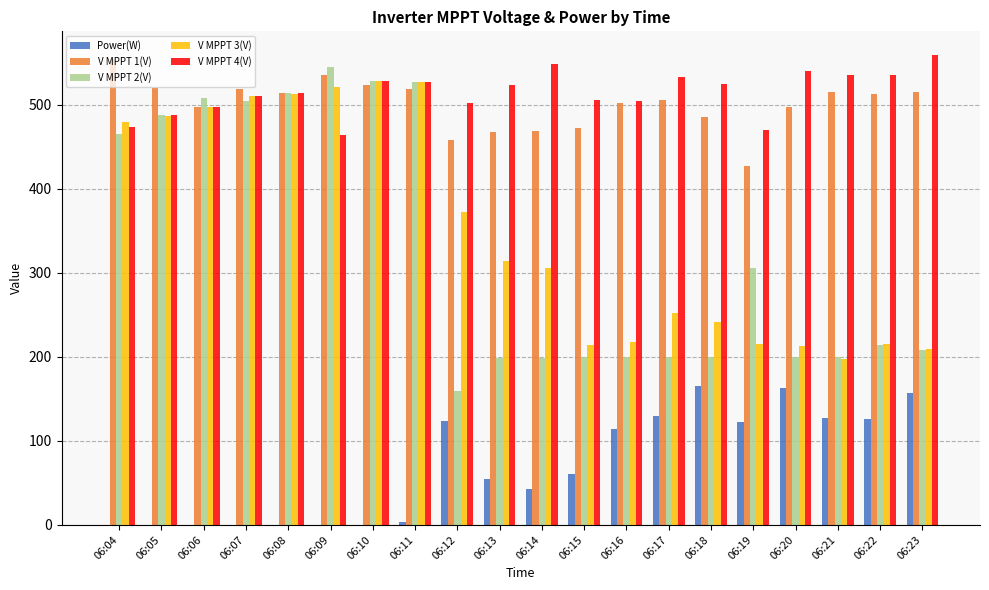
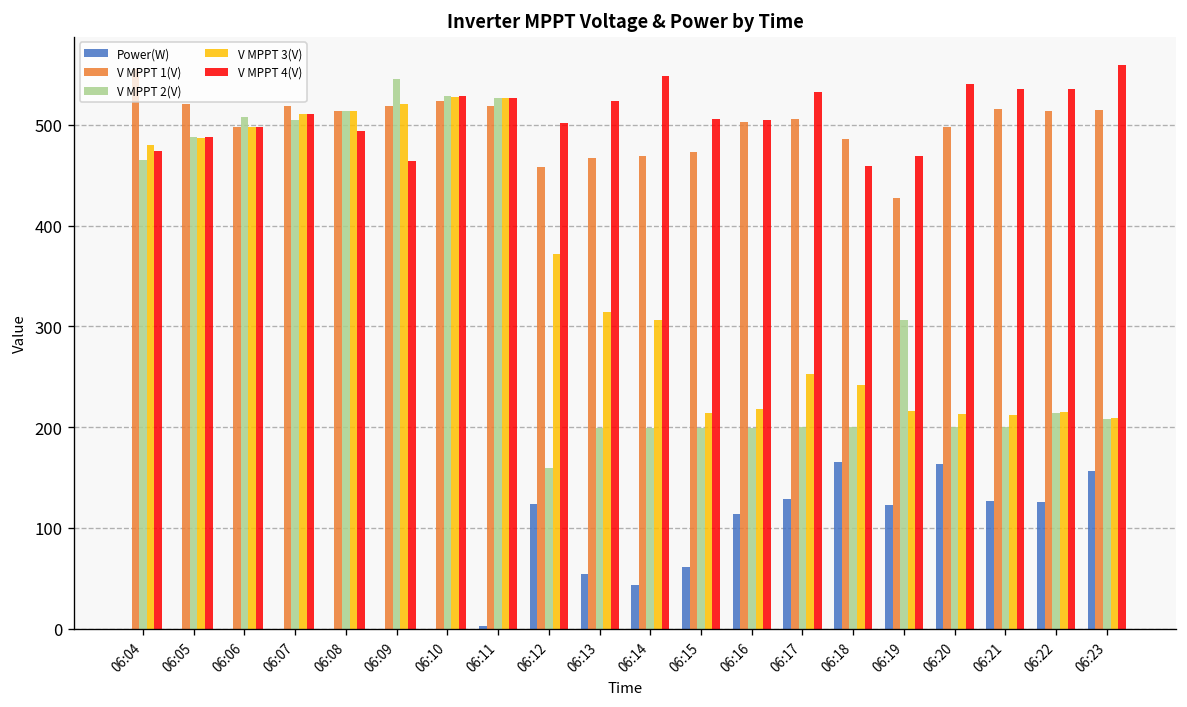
  {
    "Power(W)": {
      "06:04": 0,
      "06:05": 0,
      "06:06": 0,
      "06:07": 0,
      "06:08": 0,
      "06:09": 0,
      "06:10": 0,
      "06:11": 0,
      "06:12": 120,
      "06:13": 50,
      "06:14": 40,
      "06:15": 60,
      "06:16": 110,
      "06:17": 130,
      "06:18": 170,
      "06:19": 120,
      "06:20": 160,
      "06:21": 130,
      "06:22": 130,
      "06:23": 160
    },
    "V MPPT 1(V)": {
      "06:05": 520,
      "06:06": 500,
      "06:07": 520,
      "06:08": 510,
-     "06:09": 540,
+     "06:09": 520,
      "06:10": 520,
      "06:11": 520,
      "06:12": 460,
      "06:13": 470,
      "06:14": 470,
      "06:15": 470,
      "06:16": 500,
      "06:17": 510,
      "06:18": 490,
      "06:19": 430,
      "06:20": 500,
      "06:21": 520,
      "06:22": 510,
      "06:23": 510
    },
    "V MPPT 2(V)": {
      "06:04": 470,
      "06:05": 490,
      "06:06": 510,
      "06:07": 500,
      "06:08": 510,
      "06:09": 550,
      "06:10": 530,
      "06:11": 530,
      "06:12": 160,
      "06:13": 200,
      "06:14": 200,
      "06:15": 200,
      "06:16": 200,
      "06:17": 200,
      "06:18": 200,
      "06:19": 310,
      "06:20": 200,
      "06:21": 200,
      "06:22": 210,
      "06:23": 210
    },
    "V MPPT 3(V)": {
      "06:04": 480,
      "06:05": 490,
      "06:06": 500,
      "06:07": 510,
      "06:08": 510,
      "06:09": 520,
      "06:10": 530,
      "06:11": 530,
      "06:12": 370,
      "06:13": 310,
      "06:14": 310,
      "06:15": 210,
      "06:16": 220,
      "06:17": 250,
      "06:18": 240,
      "06:19": 220,
      "06:20": 210,
-     "06:21": 200,
+     "06:21": 210,
      "06:22": 220,
      "06:23": 210
    },
    "V MPPT 4(V)": {
      "06:04": 470,
      "06:05": 490,
      "06:06": 500,
      "06:07": 510,
-     "06:08": 510,
+     "06:08": 490,
      "06:09": 460,
      "06:10": 530,
      "06:11": 530,
      "06:12": 500,
      "06:13": 520,
      "06:14": 550,
      "06:15": 510,
      "06:16": 500,
      "06:17": 530,
-     "06:18": 520,
+     "06:18": 460,
      "06:19": 470,
      "06:20": 540,
      "06:21": 540,
      "06:22": 540,
      "06:23": 560
    }
  }
